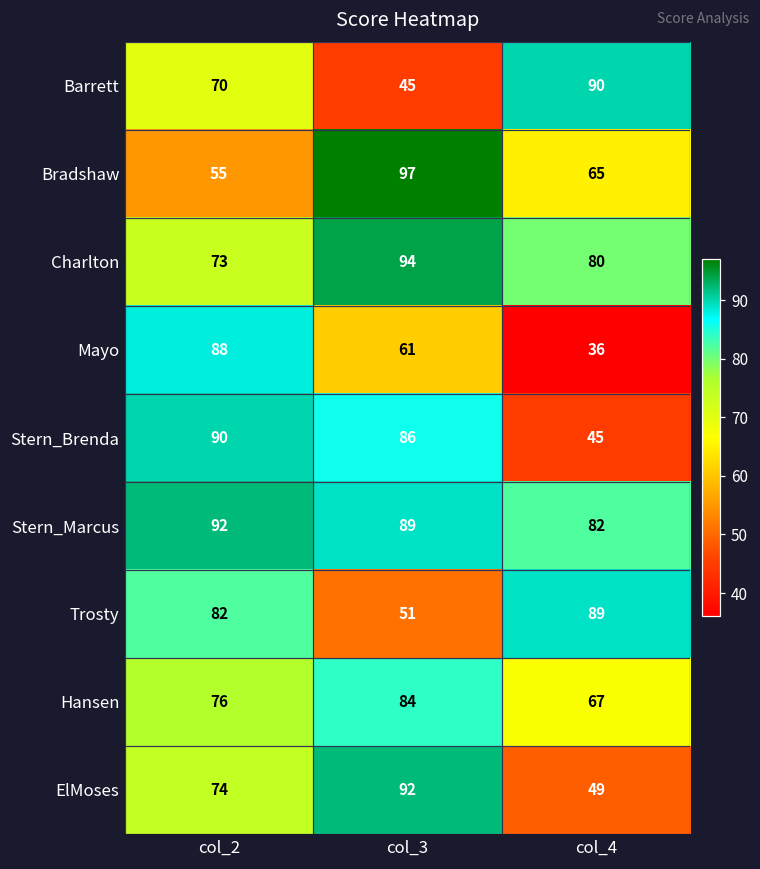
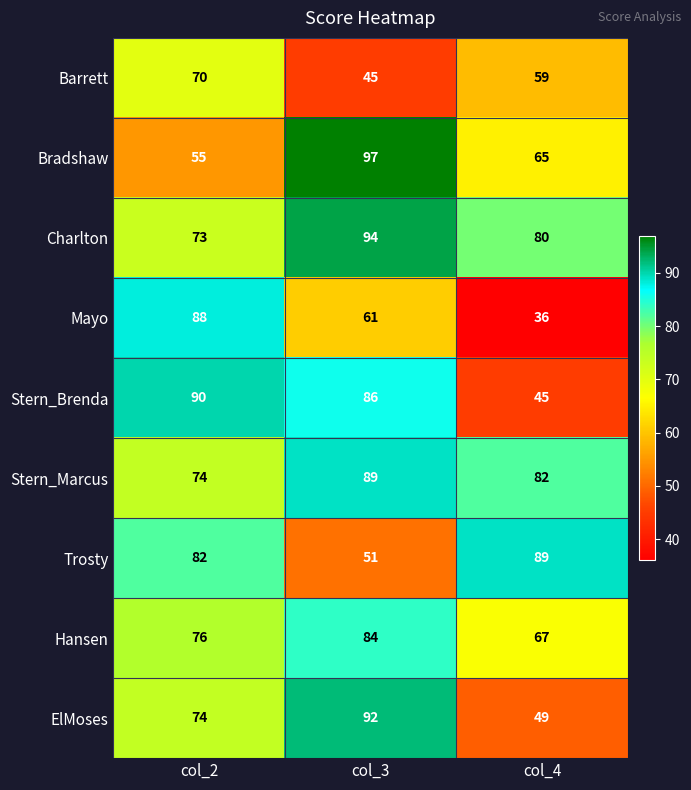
  {
    "Barrett": {
      "col_2": 70,
      "col_3": 45,
-     "col_4": 90
+     "col_4": 59
    },
    "Bradshaw": {
      "col_2": 55,
      "col_3": 97,
      "col_4": 65
    },
    "Charlton": {
      "col_2": 73,
      "col_3": 94,
      "col_4": 80
    },
    "Mayo": {
      "col_2": 88,
      "col_3": 61,
      "col_4": 36
    },
    "Stern_Brenda": {
      "col_2": 90,
      "col_3": 86,
      "col_4": 45
    },
    "Stern_Marcus": {
-     "col_2": 92,
+     "col_2": 74,
      "col_3": 89,
      "col_4": 82
    },
    "Trosty": {
      "col_2": 82,
      "col_3": 51,
      "col_4": 89
    },
    "Hansen": {
      "col_2": 76,
      "col_3": 84,
      "col_4": 67
    },
    "ElMoses": {
      "col_2": 74,
      "col_3": 92,
      "col_4": 49
    }
  }
